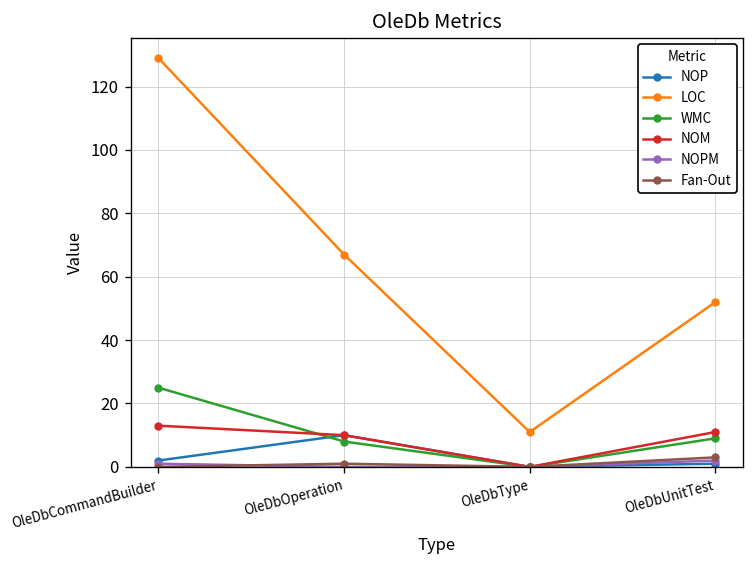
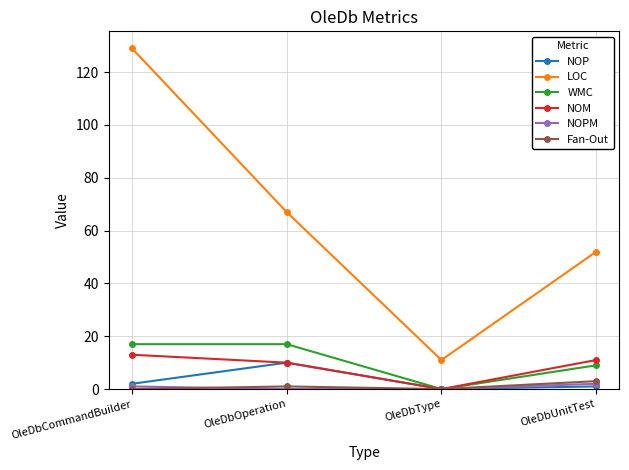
  {
    "NOP": {
      "OleDbCommandBuilder": 2,
      "OleDbUnitTest": 1
    },
    "LOC": {
      "OleDbCommandBuilder": 129,
      "OleDbOperation": 67,
      "OleDbType": 11,
      "OleDbUnitTest": 52
    },
    "WMC": {
-     "OleDbCommandBuilder": 25,
-     "OleDbOperation": 8,
+     "OleDbCommandBuilder": 17,
+     "OleDbOperation": 17,
      "OleDbUnitTest": 9
    },
    "NOM": {
      "OleDbCommandBuilder": 13,
      "OleDbUnitTest": 11
    },
    "NOPM": {
      "OleDbCommandBuilder": 1,
      "OleDbOperation": 0,
      "OleDbUnitTest": 2
    },
    "Fan-Out": {
      "OleDbCommandBuilder": 0,
      "OleDbOperation": 1,
      "OleDbUnitTest": 3
    }
  }
